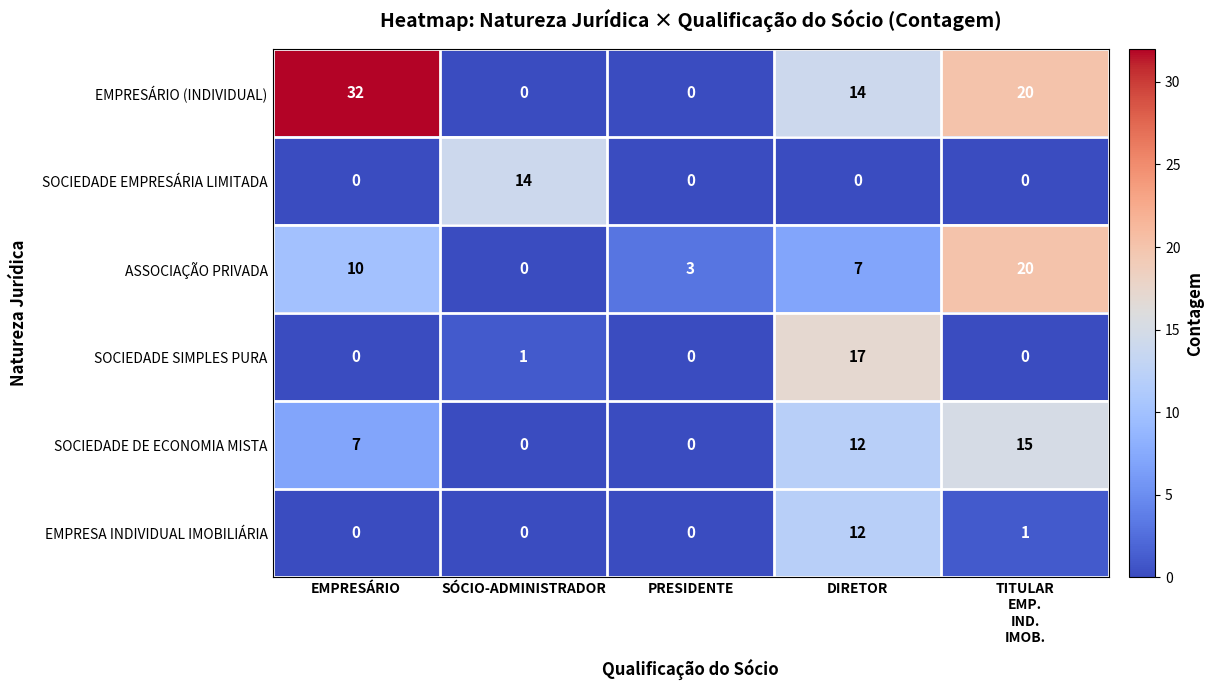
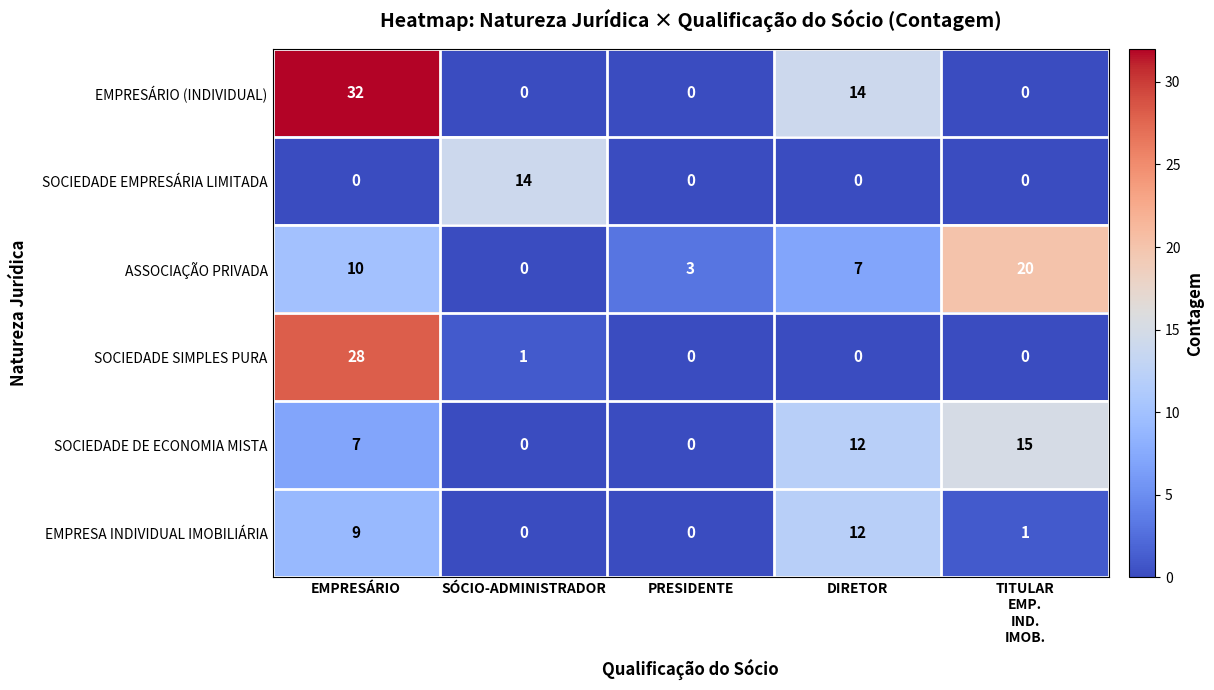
  {
    "EMPRESÁRIO (INDIVIDUAL)": {
      "EMPRESÁRIO": 32,
      "SÓCIO-ADMINISTRADOR": 0,
      "PRESIDENTE": 0,
      "DIRETOR": 14,
-     "TITULAR EMP. IND. IMOB.": 20
+     "TITULAR EMP. IND. IMOB.": 0
    },
    "SOCIEDADE EMPRESÁRIA LIMITADA": {
      "EMPRESÁRIO": 0,
      "SÓCIO-ADMINISTRADOR": 14,
      "PRESIDENTE": 0,
      "DIRETOR": 0,
      "TITULAR EMP. IND. IMOB.": 0
    },
    "ASSOCIAÇÃO PRIVADA": {
      "EMPRESÁRIO": 10,
      "SÓCIO-ADMINISTRADOR": 0,
      "PRESIDENTE": 3,
      "DIRETOR": 7,
      "TITULAR EMP. IND. IMOB.": 20
    },
    "SOCIEDADE SIMPLES PURA": {
-     "EMPRESÁRIO": 0,
+     "EMPRESÁRIO": 28,
      "SÓCIO-ADMINISTRADOR": 1,
      "PRESIDENTE": 0,
-     "DIRETOR": 17,
+     "DIRETOR": 0,
      "TITULAR EMP. IND. IMOB.": 0
    },
    "SOCIEDADE DE ECONOMIA MISTA": {
      "EMPRESÁRIO": 7,
      "SÓCIO-ADMINISTRADOR": 0,
      "PRESIDENTE": 0,
      "DIRETOR": 12,
      "TITULAR EMP. IND. IMOB.": 15
    },
    "EMPRESA INDIVIDUAL IMOBILIÁRIA": {
-     "EMPRESÁRIO": 0,
+     "EMPRESÁRIO": 9,
      "SÓCIO-ADMINISTRADOR": 0,
      "PRESIDENTE": 0,
      "DIRETOR": 12,
      "TITULAR EMP. IND. IMOB.": 1
    }
  }
